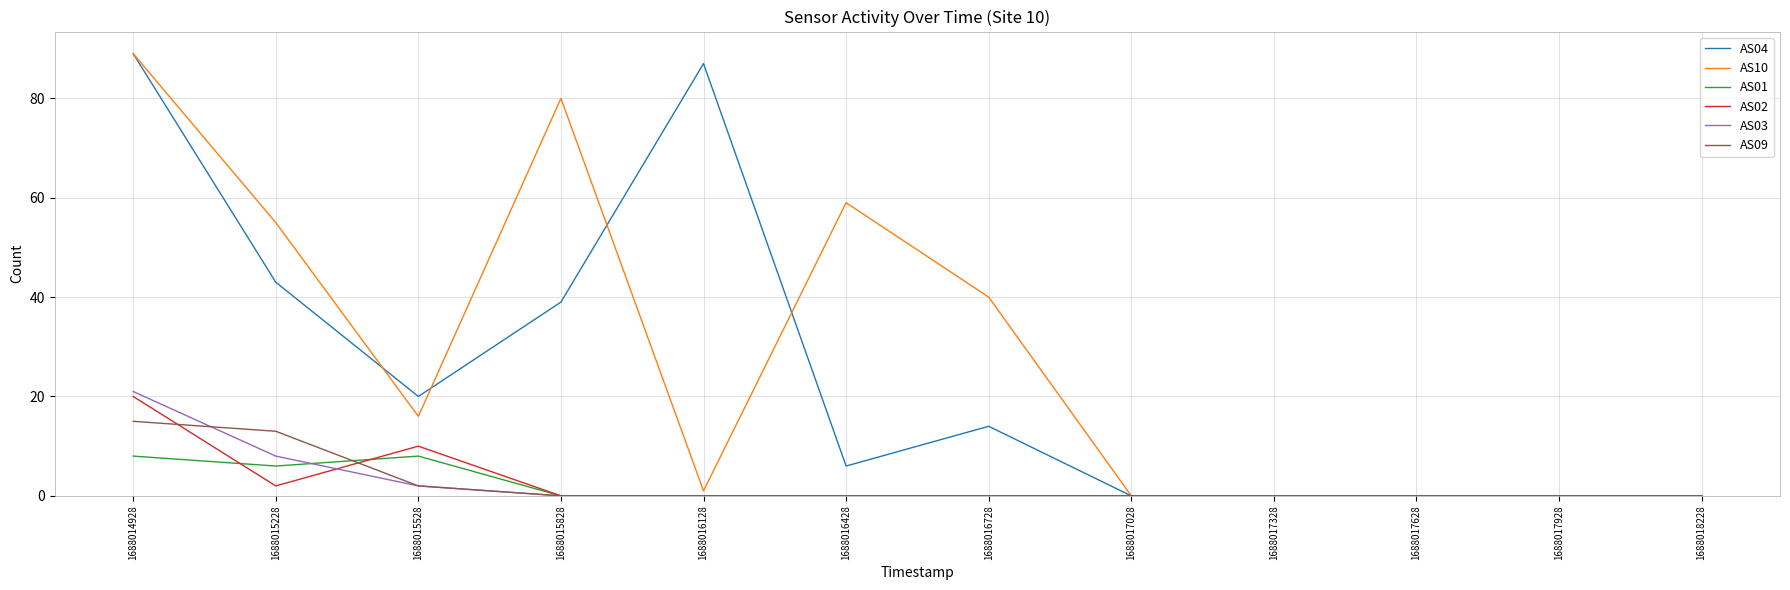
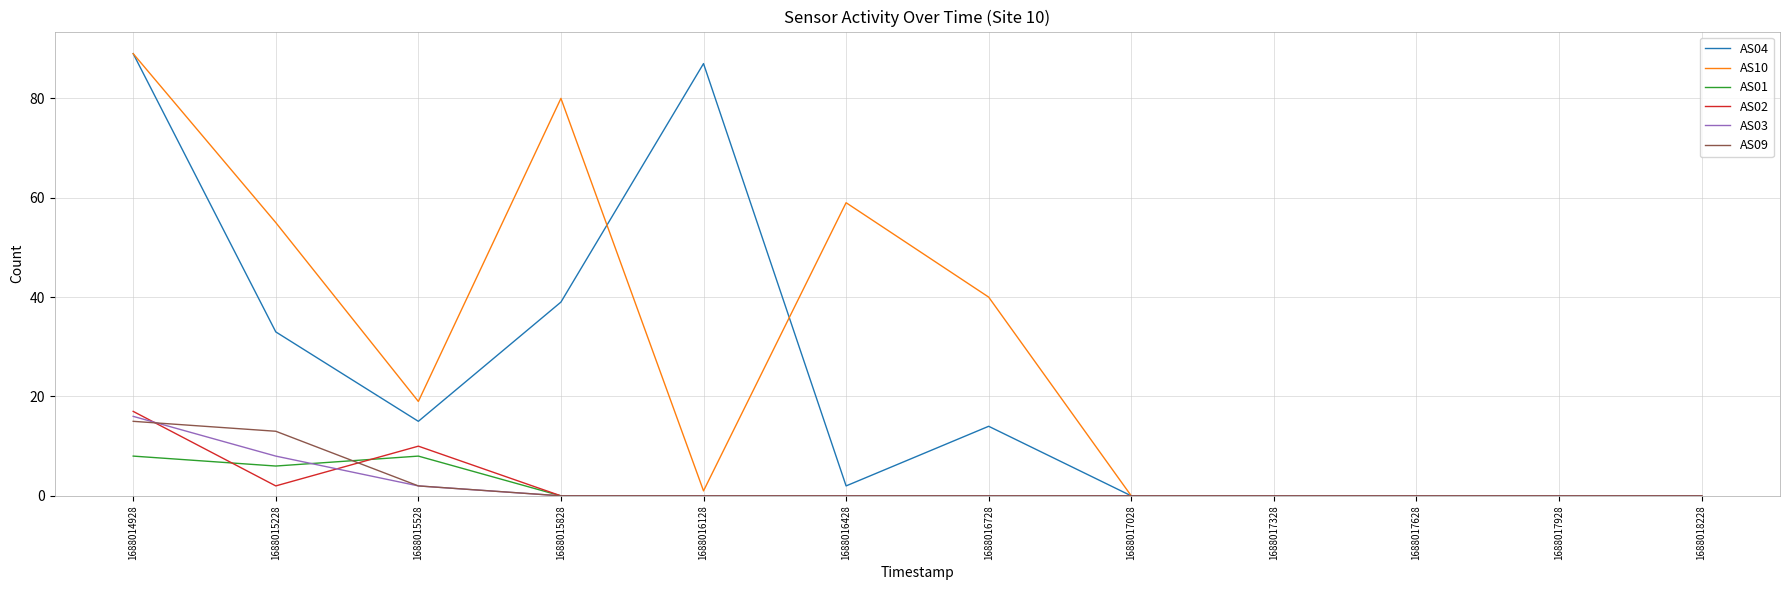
  {
    "AS04": {
-     "1688015228": 43,
-     "1688015528": 20,
+     "1688015228": 33,
+     "1688015528": 15,
      "1688015828": 39,
      "1688016128": 87,
-     "1688016428": 6,
+     "1688016428": 2,
      "1688016728": 14
    },
    "AS10": {
      "1688015228": 55,
-     "1688015528": 16,
+     "1688015528": 19,
      "1688015828": 80,
      "1688016128": 1,
      "1688016428": 59,
      "1688016728": 40
    },
    "AS01": {
      "1688014928": 8,
      "1688015228": 6,
      "1688015528": 8
    },
    "AS02": {
-     "1688014928": 20,
+     "1688014928": 17,
      "1688015228": 2,
      "1688015528": 10
    },
    "AS03": {
-     "1688014928": 21,
+     "1688014928": 16,
      "1688015228": 8
    },
    "AS09": {
      "1688014928": 15,
      "1688015228": 13
    }
  }
